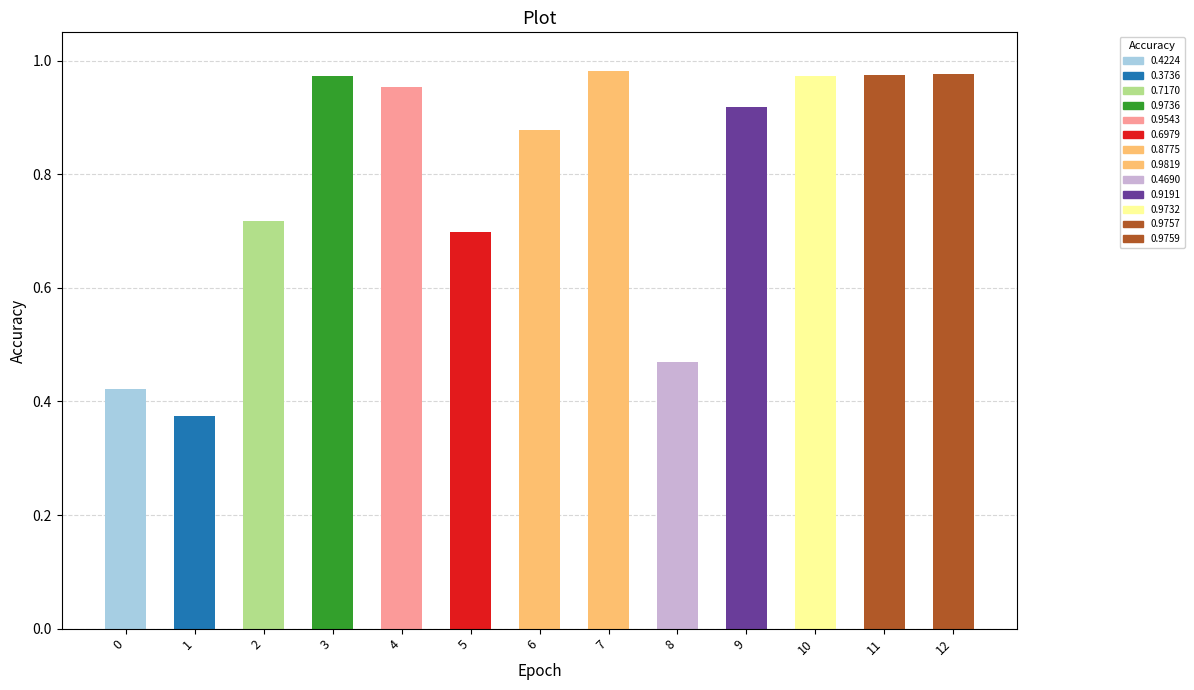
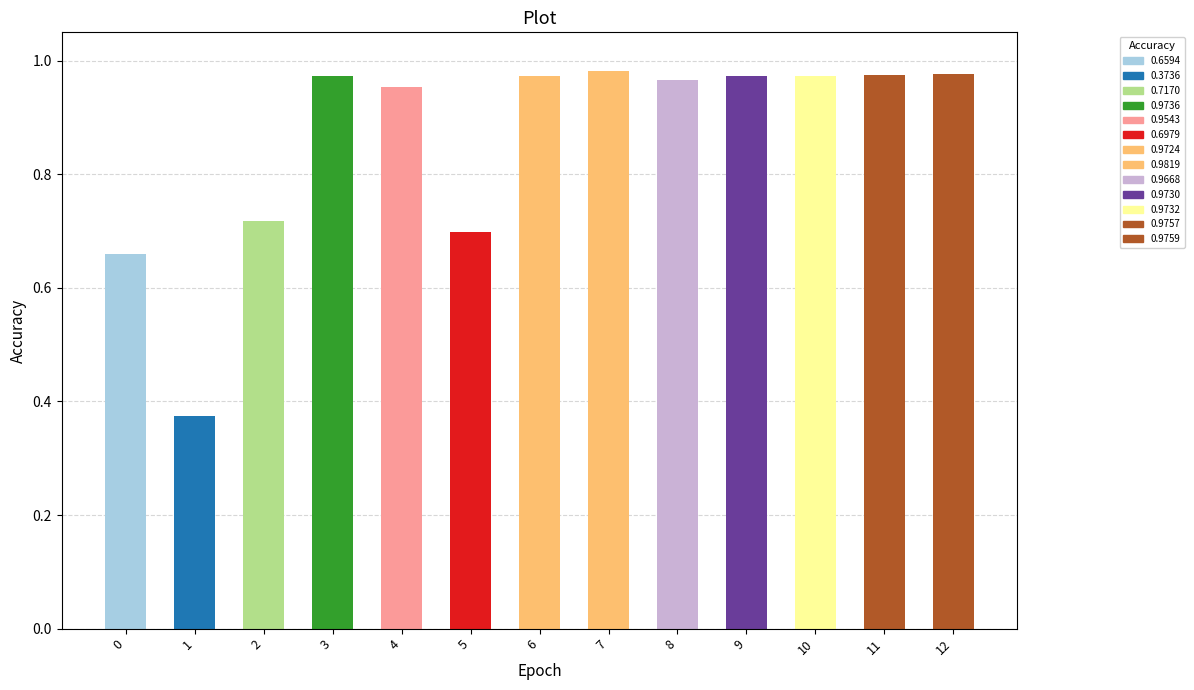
  {
-   "0": 0.42,
+   "0": 0.66,
    "1": 0.37,
    "2": 0.72,
    "3": 0.97,
    "4": 0.95,
    "5": 0.70,
-   "6": 0.88,
+   "6": 0.97,
    "7": 0.98,
-   "8": 0.47,
-   "9": 0.92,
+   "8": 0.97,
+   "9": 0.97,
    "10": 0.97,
    "11": 0.98,
    "12": 0.98
  }
